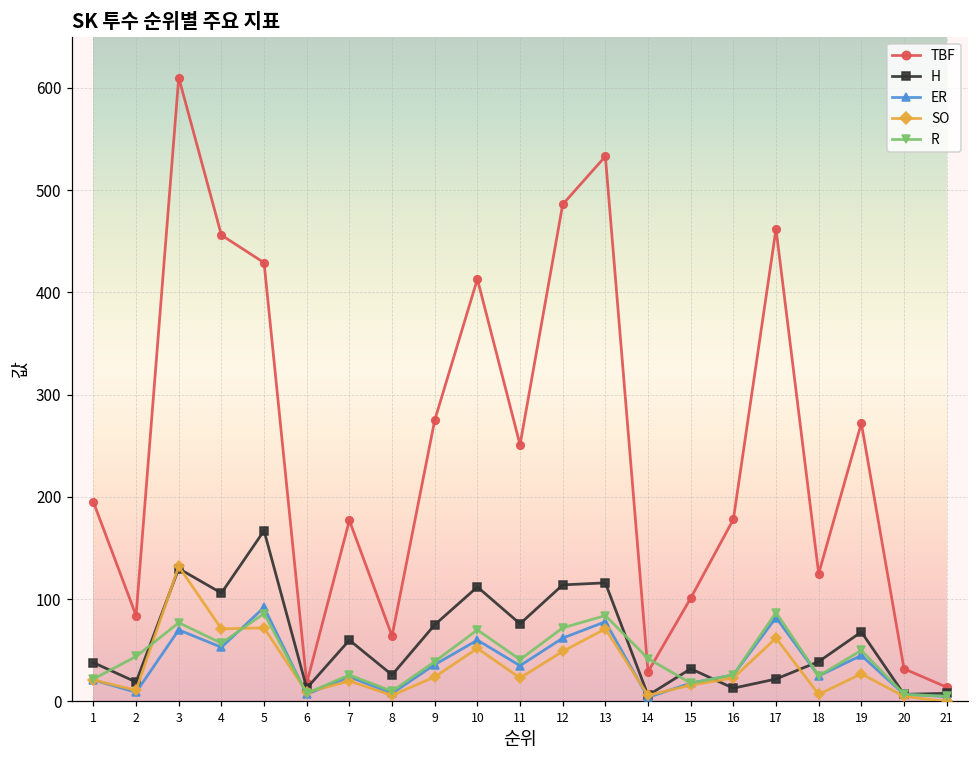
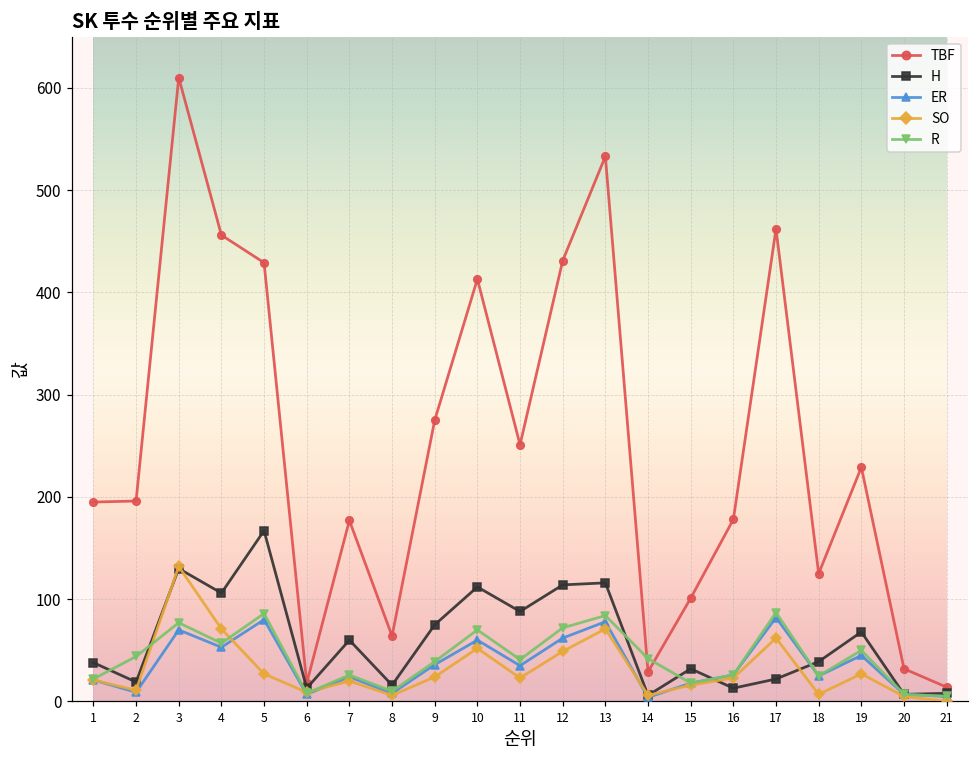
  {
    "TBF": {
      "1": 200,
-     "2": 80,
+     "2": 200,
      "3": 610,
      "4": 460,
      "5": 430,
      "6": 20,
      "7": 180,
      "8": 60,
      "9": 280,
      "10": 410,
      "11": 250,
-     "12": 490,
+     "12": 430,
      "13": 530,
      "14": 30,
      "15": 100,
      "16": 180,
      "17": 460,
      "18": 130,
-     "19": 270,
+     "19": 230,
      "20": 30,
      "21": 10
    },
    "H": {
      "1": 40,
      "2": 20,
      "4": 110,
      "5": 170,
      "6": 10,
      "7": 60,
-     "8": 30,
+     "8": 20,
      "9": 80,
      "10": 110,
-     "11": 80,
+     "11": 90,
      "12": 110,
      "13": 120,
      "15": 30,
      "16": 10,
      "17": 20,
      "18": 40,
      "19": 70,
      "21": 10
    },
    "ER": {
      "3": 70,
      "4": 50,
-     "5": 90,
+     "5": 80,
      "9": 40,
      "10": 60,
      "11": 40,
      "12": 60,
      "13": 80,
      "17": 80,
      "19": 50
    },
    "SO": {
      "4": 70,
-     "5": 70,
+     "5": 30,
      "7": 20,
      "9": 20,
      "10": 50,
      "11": 20,
      "12": 50,
      "13": 70,
      "16": 20,
      "17": 60,
      "18": 10,
      "19": 30,
      "21": 0
    },
    "R": {
      "2": 40,
      "3": 80,
      "4": 60,
      "5": 90,
      "9": 40,
      "10": 70,
      "11": 40,
      "12": 70,
      "13": 80,
      "14": 40,
      "17": 90,
      "19": 50
    }
  }
